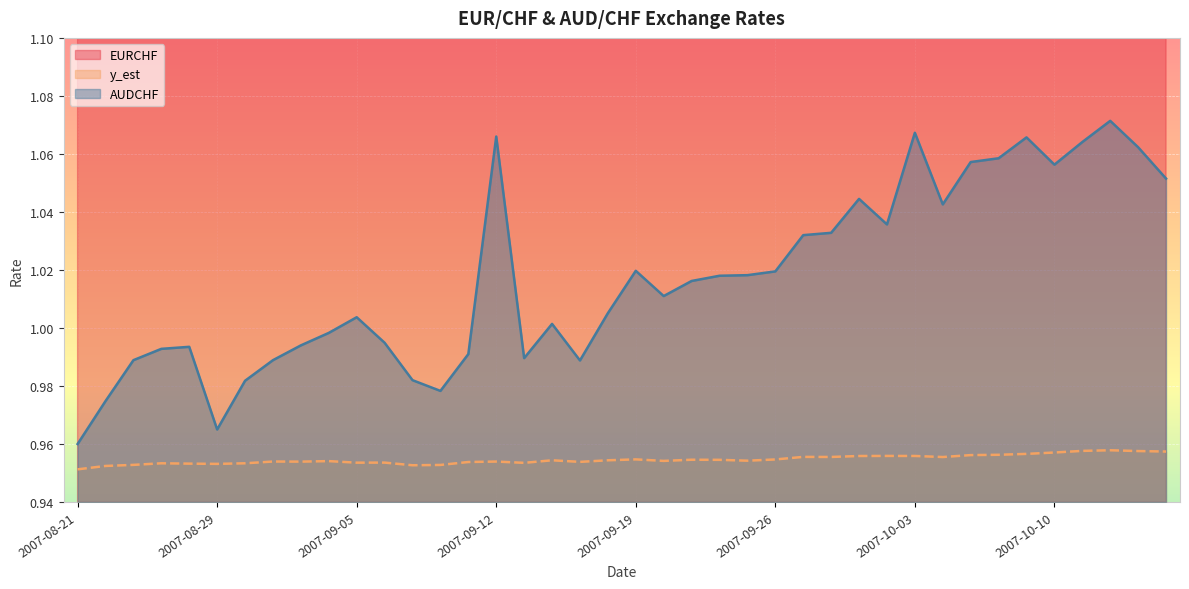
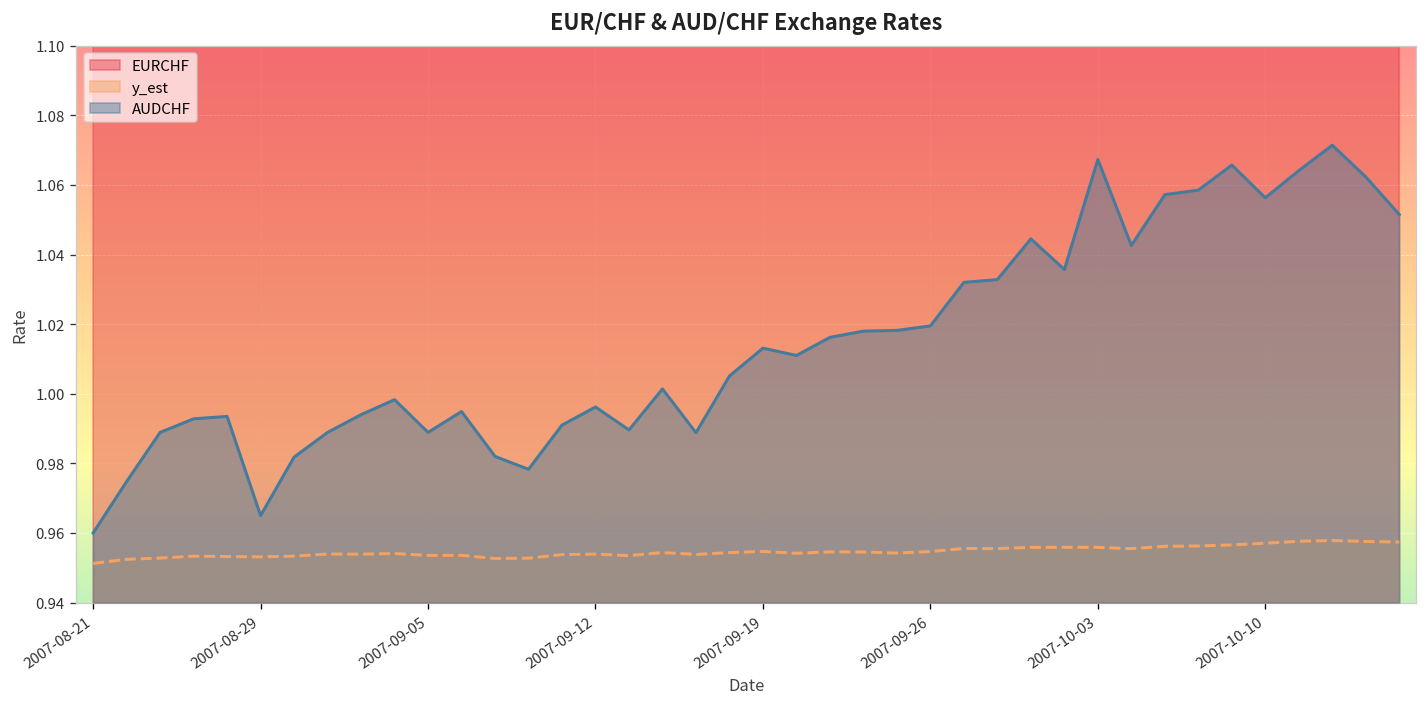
  {
    "y_est": {
      "2007-08-21": 0.951,
      "2007-08-29": 0.953,
      "2007-09-05": 0.954,
      "2007-09-12": 0.954,
      "2007-09-19": 0.955,
      "2007-09-26": 0.955,
      "2007-10-03": 0.956,
      "2007-10-10": 0.957
    },
    "AUDCHF": {
      "2007-08-21": 0.960,
      "2007-08-29": 0.965,
-     "2007-09-05": 1.004,
-     "2007-09-12": 1.066,
-     "2007-09-19": 1.020,
+     "2007-09-05": 0.989,
+     "2007-09-12": 0.996,
+     "2007-09-19": 1.013,
      "2007-09-26": 1.020,
      "2007-10-03": 1.067,
      "2007-10-10": 1.056
    }
  }
